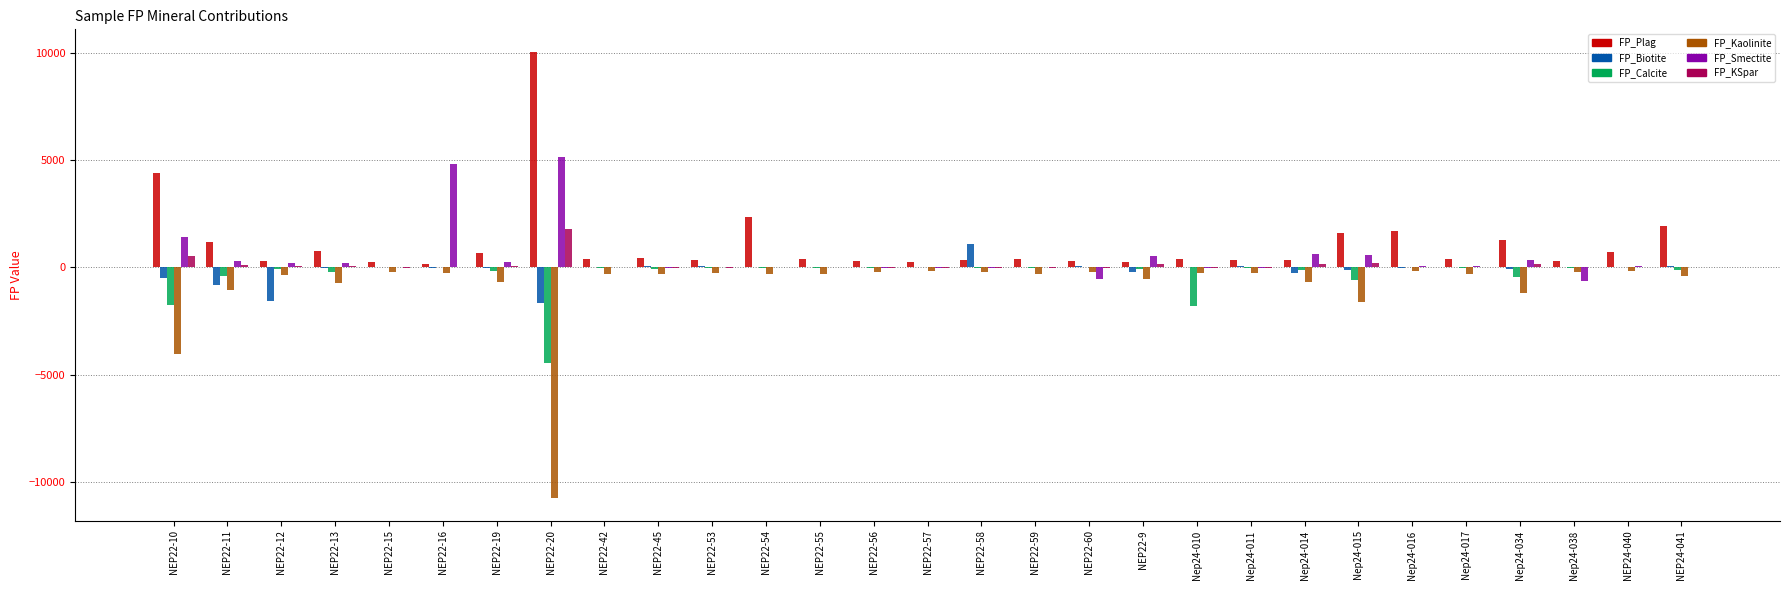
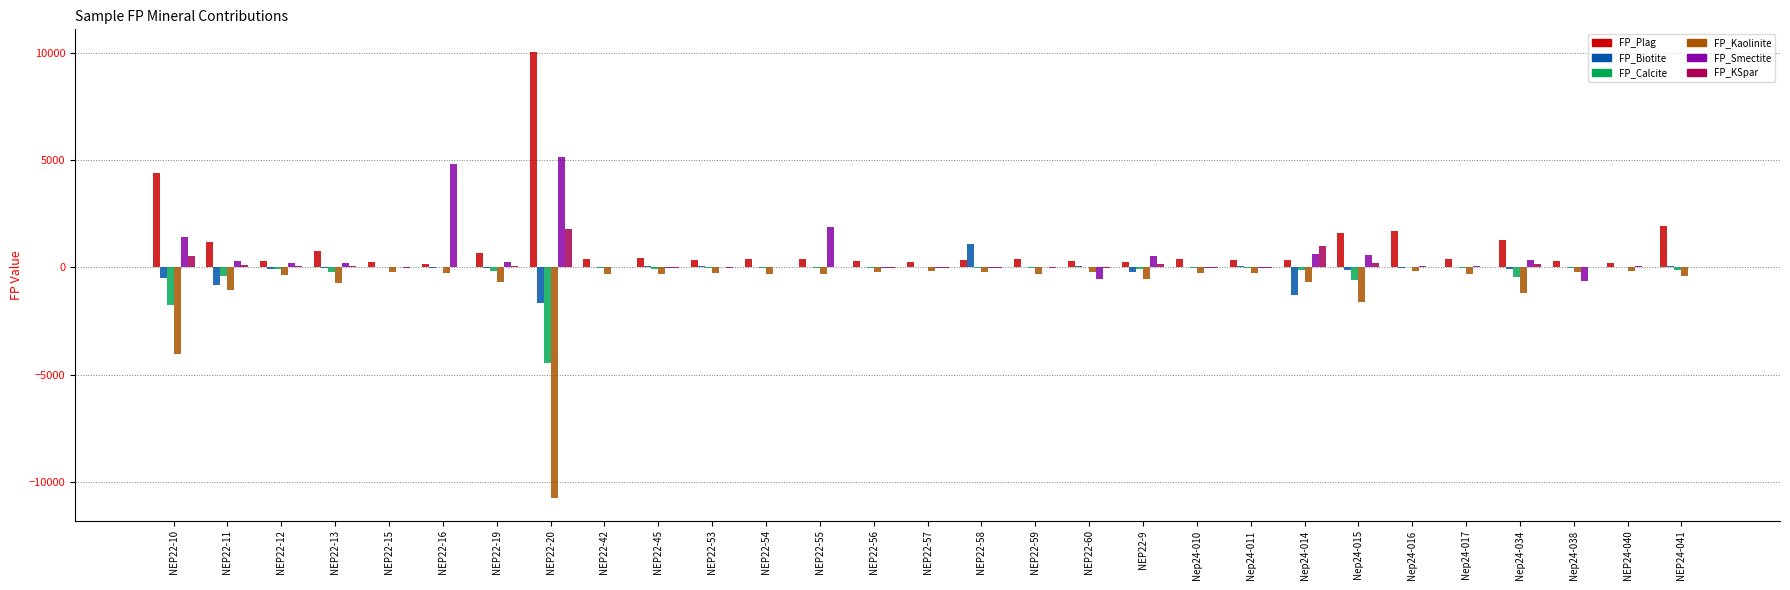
  {
    "FP_Plag": {
      "NEP22-10": 4400,
      "NEP22-11": 1200,
      "NEP22-12": 300,
      "NEP22-13": 800,
      "NEP22-15": 300,
      "NEP22-16": 200,
      "NEP22-19": 700,
      "NEP22-20": 10000,
      "NEP22-42": 400,
      "NEP22-45": 500,
      "NEP22-53": 400,
-     "NEP22-54": 2300,
+     "NEP22-54": 400,
      "NEP22-55": 400,
      "NEP22-56": 300,
      "NEP22-57": 300,
      "NEP22-58": 300,
      "NEP22-59": 400,
      "NEP22-60": 300,
      "NEP22-9": 200,
      "Nep24-010": 400,
      "Nep24-011": 400,
      "Nep24-014": 300,
      "Nep24-015": 1600,
      "Nep24-016": 1700,
      "Nep24-017": 400,
      "Nep24-034": 1300,
      "Nep24-038": 300,
-     "NEP24-040": 700,
+     "NEP24-040": 200,
      "NEP24-041": 1900
    },
    "FP_Biotite": {
      "NEP22-10": -500,
      "NEP22-11": -800,
-     "NEP22-12": -1500,
+     "NEP22-12": -100,
      "NEP22-20": -1700,
      "NEP22-58": 1100,
      "NEP22-9": -200,
-     "Nep24-014": -200
+     "Nep24-014": -1300
    },
    "FP_Calcite": {
      "NEP22-10": -1700,
      "NEP22-11": -400,
      "NEP22-13": -200,
      "NEP22-19": -200,
      "NEP22-20": -4500,
-     "Nep24-010": -1800,
+     "Nep24-010": 0,
      "Nep24-015": -600,
      "Nep24-034": -400
    },
    "FP_Kaolinite": {
      "NEP22-10": -4000,
      "NEP22-11": -1100,
      "NEP22-12": -400,
      "NEP22-13": -700,
      "NEP22-15": -200,
      "NEP22-16": -200,
      "NEP22-19": -700,
      "NEP22-20": -10700,
      "NEP22-42": -300,
      "NEP22-45": -300,
      "NEP22-53": -300,
      "NEP22-54": -300,
      "NEP22-55": -300,
      "NEP22-56": -200,
      "NEP22-57": -200,
      "NEP22-58": -200,
      "NEP22-59": -300,
      "NEP22-60": -200,
      "NEP22-9": -500,
      "Nep24-010": -300,
      "Nep24-011": -200,
      "Nep24-014": -700,
      "Nep24-015": -1600,
      "Nep24-016": -200,
      "Nep24-017": -300,
      "Nep24-034": -1200,
      "Nep24-038": -200,
      "NEP24-040": -200,
      "NEP24-041": -400
    },
    "FP_Smectite": {
      "NEP22-10": 1400,
      "NEP22-11": 300,
      "NEP22-12": 200,
      "NEP22-13": 200,
      "NEP22-16": 4800,
      "NEP22-19": 200,
      "NEP22-20": 5100,
-     "NEP22-55": 0,
+     "NEP22-55": 1900,
      "NEP22-60": -500,
      "NEP22-9": 500,
      "Nep24-014": 600,
      "Nep24-015": 600,
      "Nep24-034": 400,
      "Nep24-038": -600
    },
    "FP_KSpar": {
      "NEP22-10": 500,
      "NEP22-20": 1800,
      "NEP22-9": 100,
-     "Nep24-014": 200,
+     "Nep24-014": 1000,
      "Nep24-015": 200,
      "Nep24-034": 200
    }
  }
